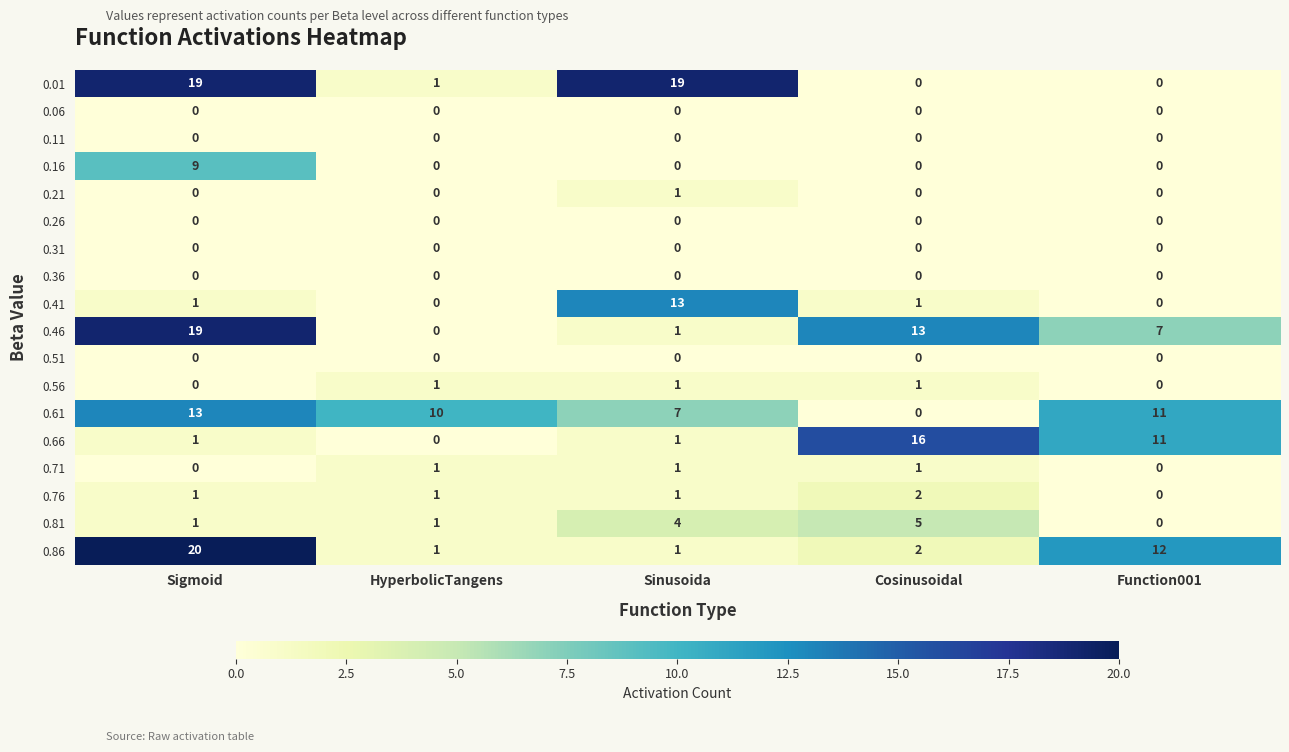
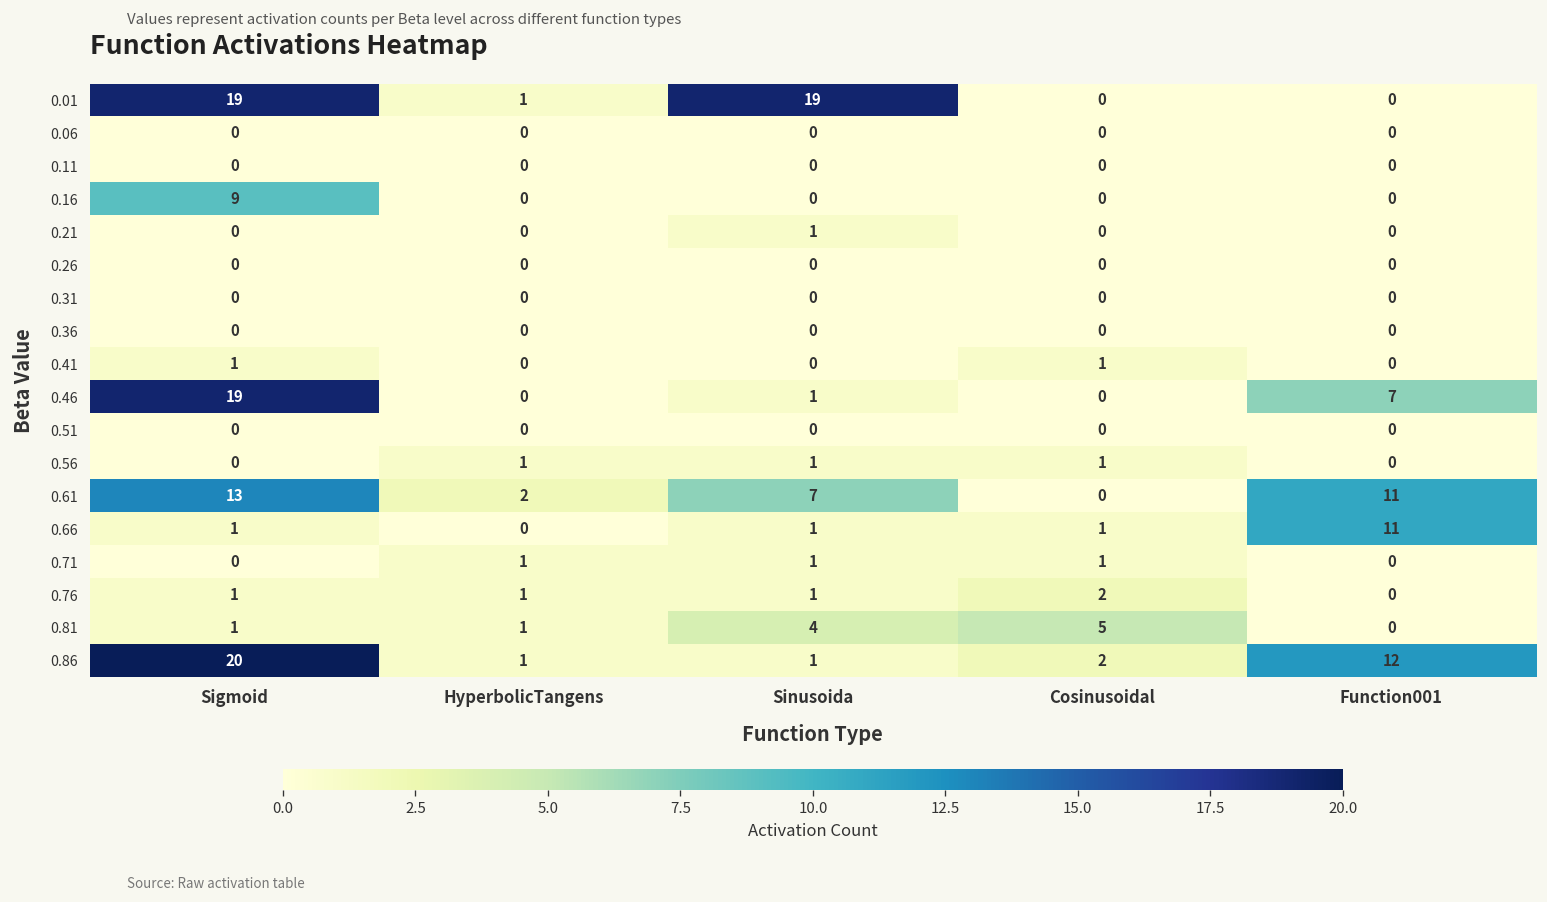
  {
    "0.01": {
      "Sigmoid": 19,
      "HyperbolicTangens": 1,
      "Sinusoida": 19,
      "Cosinusoidal": 0,
      "Function001": 0
    },
    "0.06": {
      "Sigmoid": 0,
      "HyperbolicTangens": 0,
      "Sinusoida": 0,
      "Cosinusoidal": 0,
      "Function001": 0
    },
    "0.11": {
      "Sigmoid": 0,
      "HyperbolicTangens": 0,
      "Sinusoida": 0,
      "Cosinusoidal": 0,
      "Function001": 0
    },
    "0.16": {
      "Sigmoid": 9,
      "HyperbolicTangens": 0,
      "Sinusoida": 0,
      "Cosinusoidal": 0,
      "Function001": 0
    },
    "0.21": {
      "Sigmoid": 0,
      "HyperbolicTangens": 0,
      "Sinusoida": 1,
      "Cosinusoidal": 0,
      "Function001": 0
    },
    "0.26": {
      "Sigmoid": 0,
      "HyperbolicTangens": 0,
      "Sinusoida": 0,
      "Cosinusoidal": 0,
      "Function001": 0
    },
    "0.31": {
      "Sigmoid": 0,
      "HyperbolicTangens": 0,
      "Sinusoida": 0,
      "Cosinusoidal": 0,
      "Function001": 0
    },
    "0.36": {
      "Sigmoid": 0,
      "HyperbolicTangens": 0,
      "Sinusoida": 0,
      "Cosinusoidal": 0,
      "Function001": 0
    },
    "0.41": {
      "Sigmoid": 1,
      "HyperbolicTangens": 0,
-     "Sinusoida": 13,
+     "Sinusoida": 0,
      "Cosinusoidal": 1,
      "Function001": 0
    },
    "0.46": {
      "Sigmoid": 19,
      "HyperbolicTangens": 0,
      "Sinusoida": 1,
-     "Cosinusoidal": 13,
+     "Cosinusoidal": 0,
      "Function001": 7
    },
    "0.51": {
      "Sigmoid": 0,
      "HyperbolicTangens": 0,
      "Sinusoida": 0,
      "Cosinusoidal": 0,
      "Function001": 0
    },
    "0.56": {
      "Sigmoid": 0,
      "HyperbolicTangens": 1,
      "Sinusoida": 1,
      "Cosinusoidal": 1,
      "Function001": 0
    },
    "0.61": {
      "Sigmoid": 13,
-     "HyperbolicTangens": 10,
+     "HyperbolicTangens": 2,
      "Sinusoida": 7,
      "Cosinusoidal": 0,
      "Function001": 11
    },
    "0.66": {
      "Sigmoid": 1,
      "HyperbolicTangens": 0,
      "Sinusoida": 1,
-     "Cosinusoidal": 16,
+     "Cosinusoidal": 1,
      "Function001": 11
    },
    "0.71": {
      "Sigmoid": 0,
      "HyperbolicTangens": 1,
      "Sinusoida": 1,
      "Cosinusoidal": 1,
      "Function001": 0
    },
    "0.76": {
      "Sigmoid": 1,
      "HyperbolicTangens": 1,
      "Sinusoida": 1,
      "Cosinusoidal": 2,
      "Function001": 0
    },
    "0.81": {
      "Sigmoid": 1,
      "HyperbolicTangens": 1,
      "Sinusoida": 4,
      "Cosinusoidal": 5,
      "Function001": 0
    },
    "0.86": {
      "Sigmoid": 20,
      "HyperbolicTangens": 1,
      "Sinusoida": 1,
      "Cosinusoidal": 2,
      "Function001": 12
    }
  }
